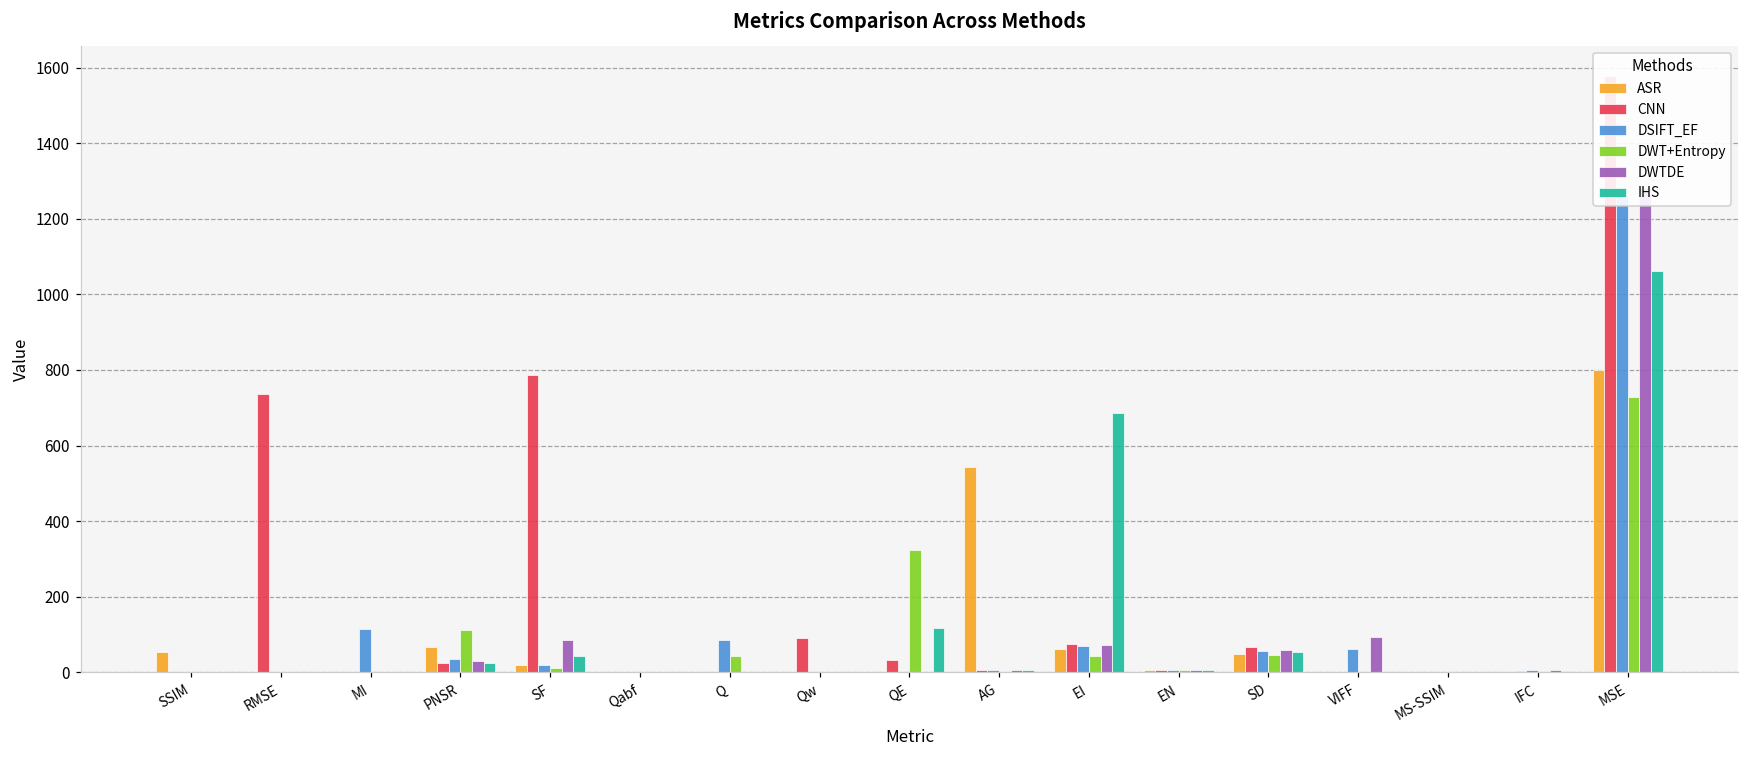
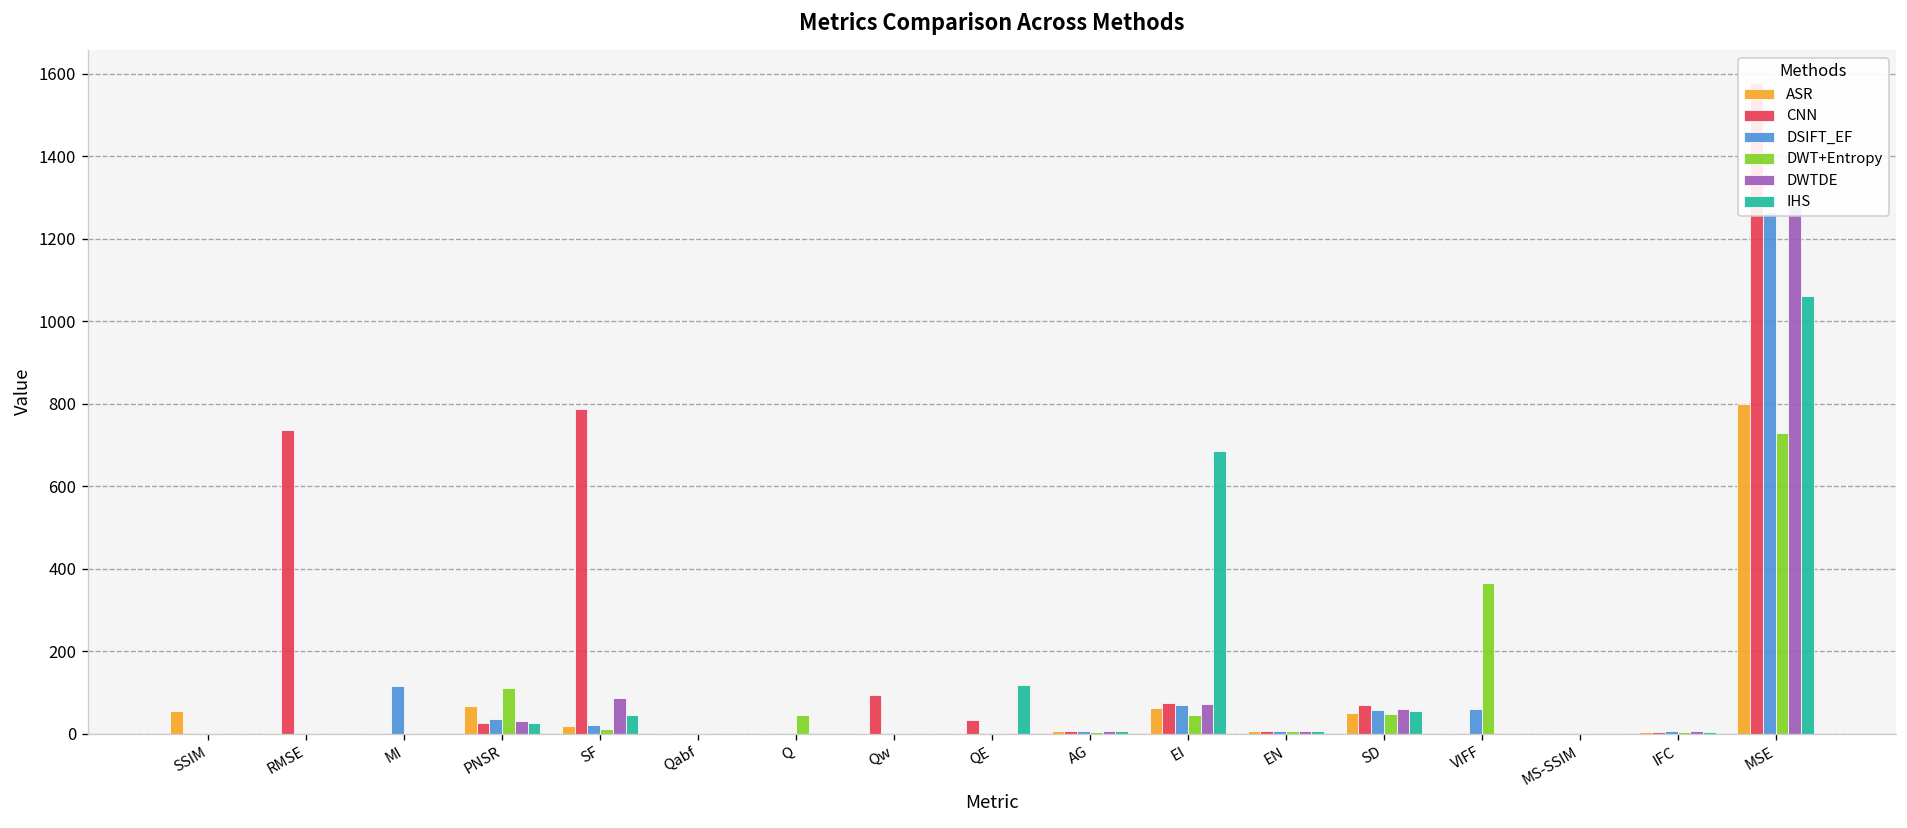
  {
    "ASR": {
      "SSIM": 50,
      "PNSR": 70,
      "SF": 20,
-     "AG": 540,
+     "AG": 10,
      "EI": 60,
      "SD": 50,
      "MSE": 800
    },
    "CNN": {
      "RMSE": 740,
      "PNSR": 20,
      "SF": 790,
      "Qw": 90,
      "QE": 30,
      "EI": 70,
      "SD": 70
    },
    "DSIFT_EF": {
      "MI": 120,
      "PNSR": 30,
      "SF": 20,
-     "Q": 90,
+     "Q": 0,
      "EI": 70,
      "SD": 60,
      "VIFF": 60
    },
    "DWT+Entropy": {
      "PNSR": 110,
      "SF": 10,
      "Q": 40,
-     "QE": 320,
+     "QE": 0,
      "EI": 40,
      "SD": 50,
-     "VIFF": 0,
+     "VIFF": 370,
      "MSE": 730
    },
    "DWTDE": {
      "PNSR": 30,
      "SF": 90,
      "EI": 70,
      "SD": 60,
-     "VIFF": 90
+     "VIFF": 0
    },
    "IHS": {
      "PNSR": 20,
      "SF": 40,
      "QE": 120,
      "EI": 690,
      "SD": 50,
      "MSE": 1060
    }
  }
